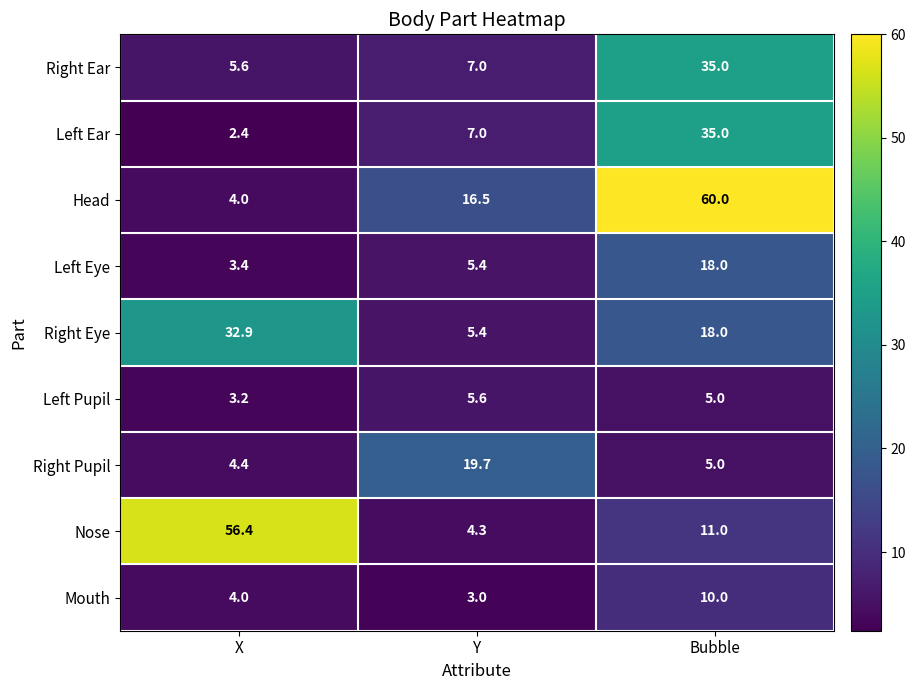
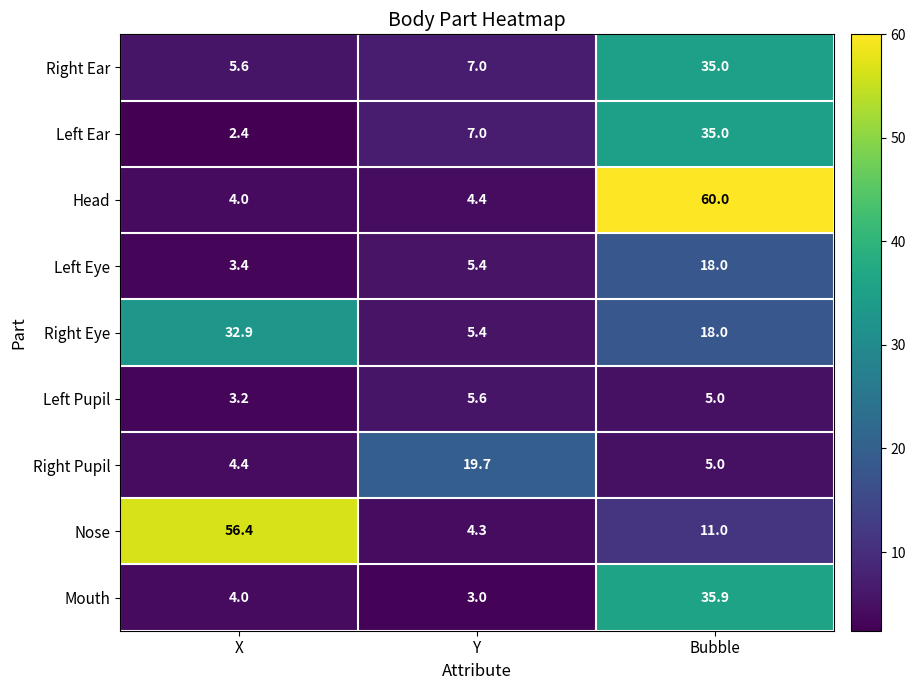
  {
    "Right Ear": {
      "X": 5.6,
      "Y": 7.0,
      "Bubble": 35.0
    },
    "Left Ear": {
      "X": 2.4,
      "Y": 7.0,
      "Bubble": 35.0
    },
    "Head": {
      "X": 4.0,
-     "Y": 16.5,
+     "Y": 4.4,
      "Bubble": 60.0
    },
    "Left Eye": {
      "X": 3.4,
      "Y": 5.4,
      "Bubble": 18.0
    },
    "Right Eye": {
      "X": 32.9,
      "Y": 5.4,
      "Bubble": 18.0
    },
    "Left Pupil": {
      "X": 3.2,
      "Y": 5.6,
      "Bubble": 5.0
    },
    "Right Pupil": {
      "X": 4.4,
      "Y": 19.7,
      "Bubble": 5.0
    },
    "Nose": {
      "X": 56.4,
      "Y": 4.3,
      "Bubble": 11.0
    },
    "Mouth": {
      "X": 4.0,
      "Y": 3.0,
-     "Bubble": 10.0
+     "Bubble": 35.9
    }
  }
